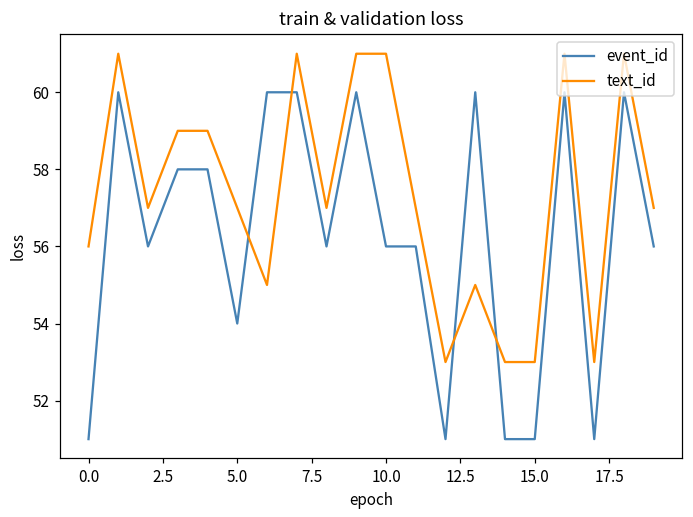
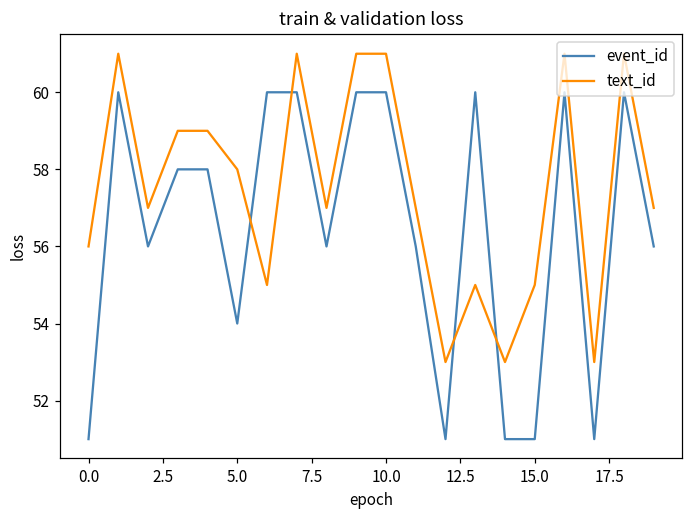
  {
    "event_id": {
      "0.0": 51,
      "5.0": 54,
-     "10.0": 56,
+     "10.0": 60,
      "15.0": 51
    },
    "text_id": {
      "0.0": 56,
-     "5.0": 57,
+     "5.0": 58,
      "10.0": 61,
-     "15.0": 53
+     "15.0": 55
    }
  }
